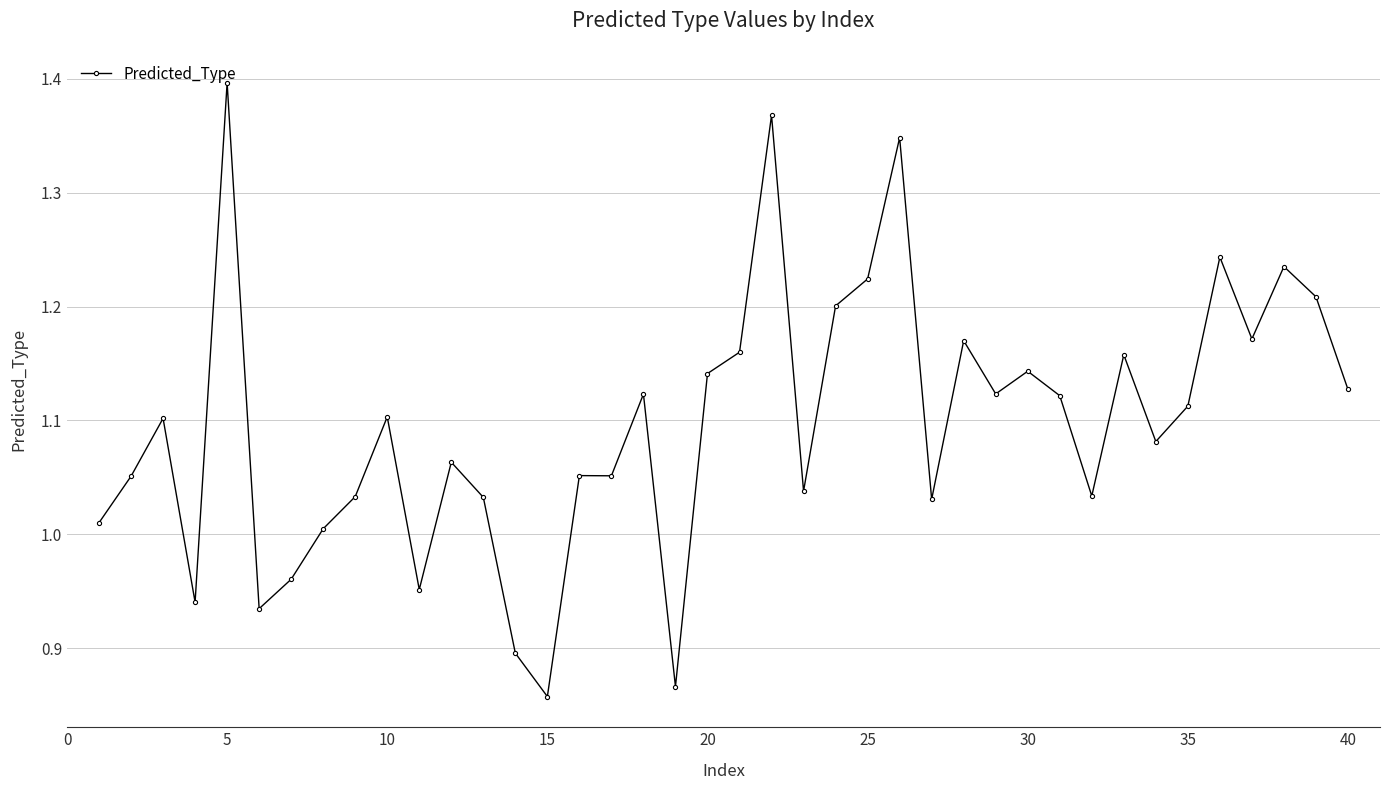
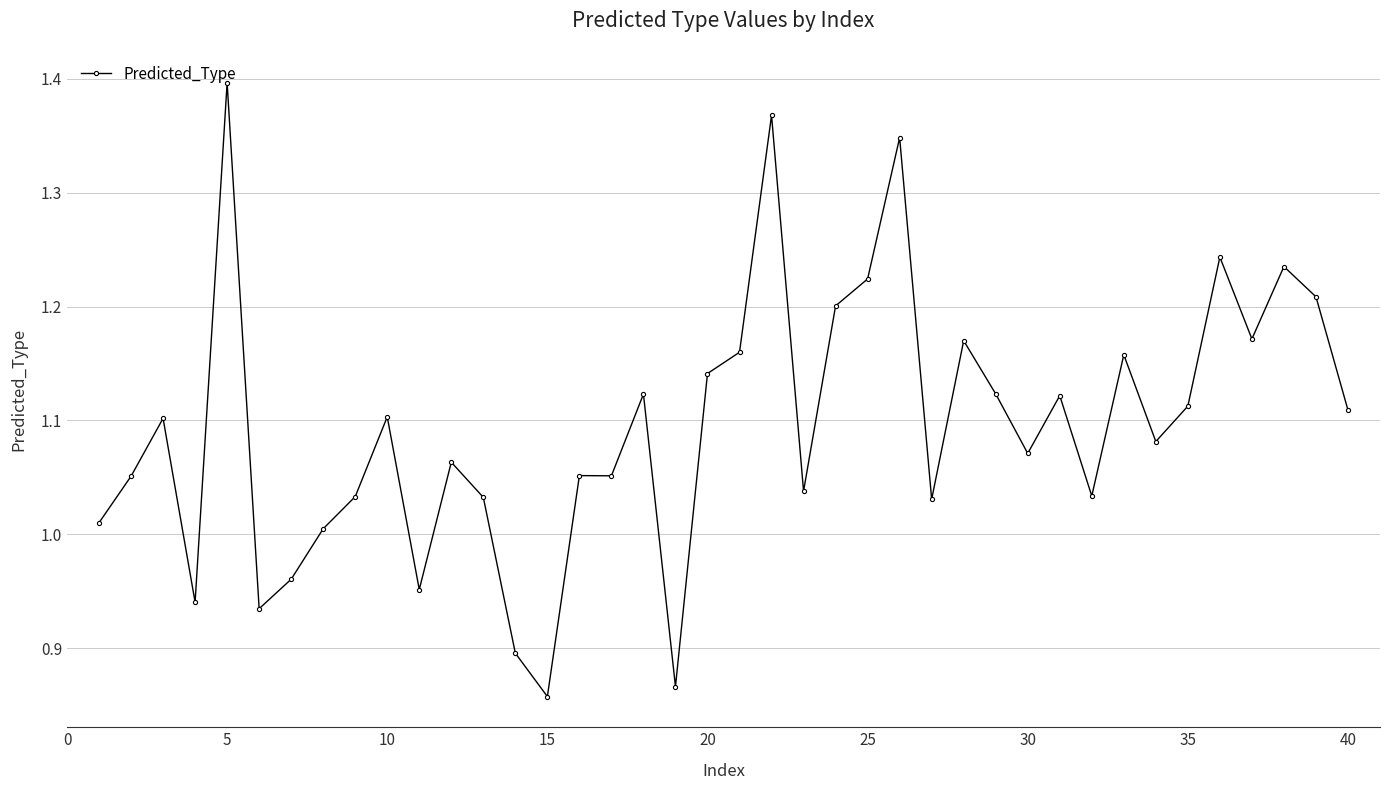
  {
    "5": 1.397,
    "10": 1.103,
    "15": 0.857,
    "20": 1.141,
    "25": 1.224,
-   "30": 1.143,
+   "30": 1.071,
    "35": 1.113,
-   "40": 1.127
+   "40": 1.109
  }
